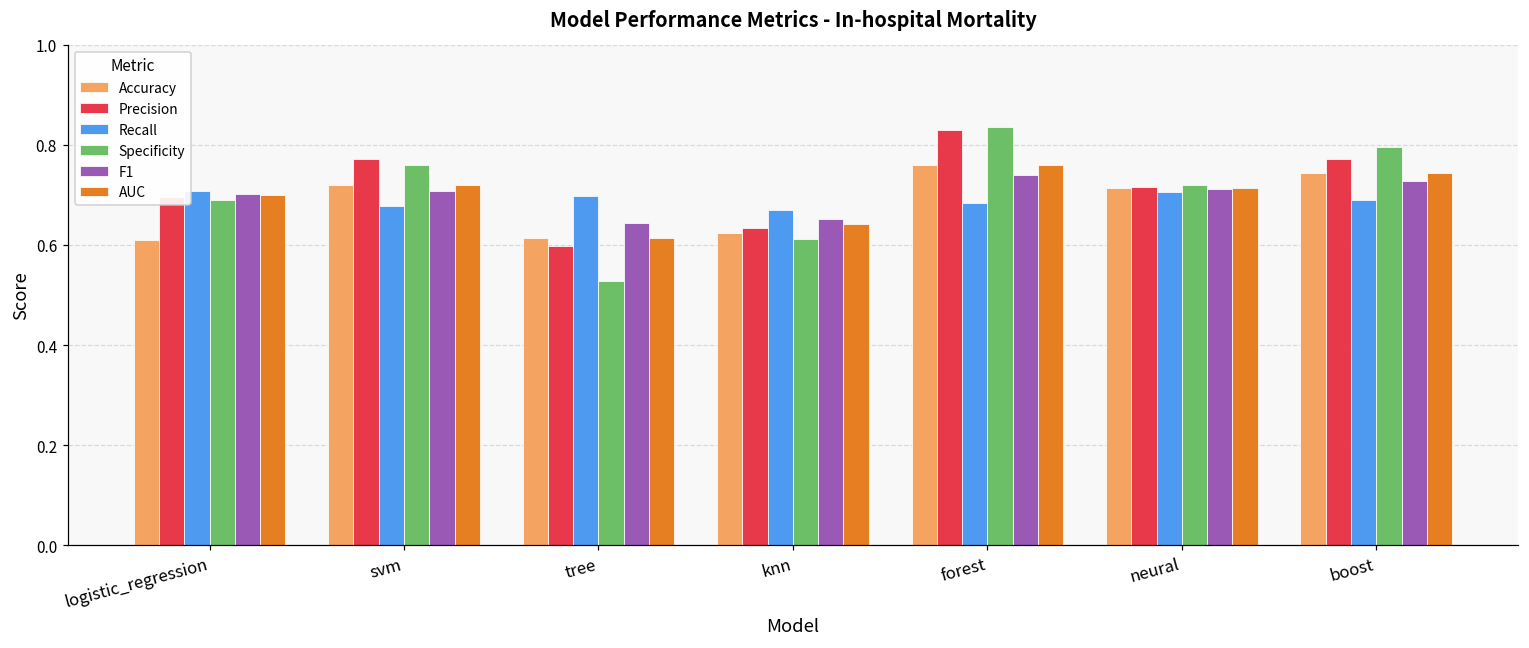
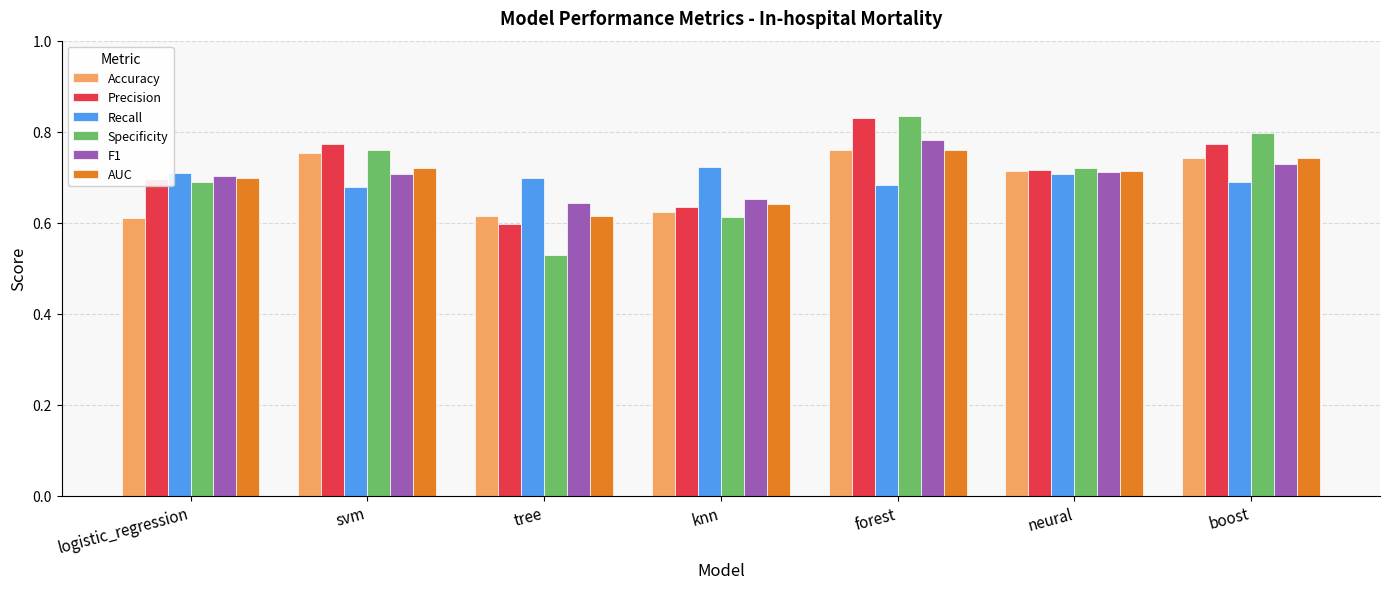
  {
    "Accuracy": {
      "logistic_regression": 0.61,
-     "svm": 0.72,
+     "svm": 0.75,
      "tree": 0.61,
      "knn": 0.62,
      "forest": 0.76,
      "neural": 0.71,
      "boost": 0.74
    },
    "Precision": {
      "svm": 0.77,
      "tree": 0.60,
      "knn": 0.63,
      "forest": 0.83,
      "neural": 0.72,
      "boost": 0.77
    },
    "Recall": {
      "logistic_regression": 0.71,
      "svm": 0.68,
      "tree": 0.70,
-     "knn": 0.67,
+     "knn": 0.72,
      "forest": 0.68,
      "neural": 0.71,
      "boost": 0.69
    },
    "Specificity": {
      "logistic_regression": 0.69,
      "svm": 0.76,
      "tree": 0.53,
      "knn": 0.61,
      "forest": 0.84,
      "neural": 0.72,
      "boost": 0.80
    },
    "F1": {
      "logistic_regression": 0.70,
      "svm": 0.71,
      "tree": 0.64,
      "knn": 0.65,
-     "forest": 0.74,
+     "forest": 0.78,
      "neural": 0.71,
      "boost": 0.73
    },
    "AUC": {
      "logistic_regression": 0.70,
      "svm": 0.72,
      "tree": 0.61,
      "knn": 0.64,
      "forest": 0.76,
      "neural": 0.71,
      "boost": 0.74
    }
  }
